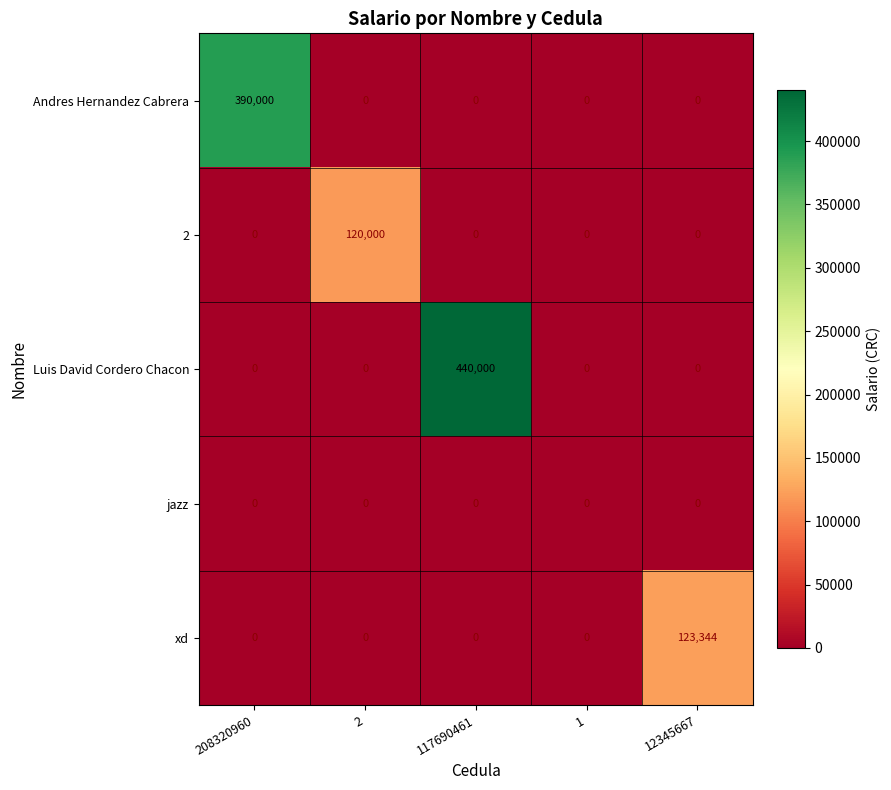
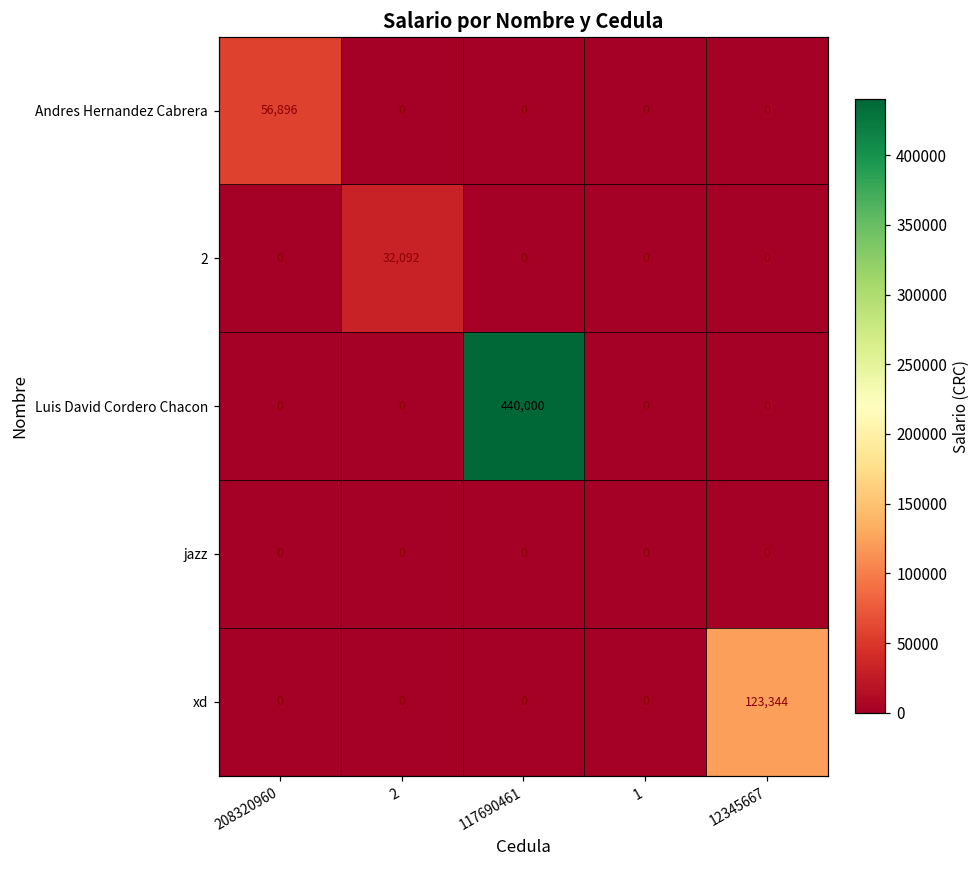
  {
    "Andres Hernandez Cabrera": {
-     "208320960": "390,000"
+     "208320960": "56,896"
    },
    "2": {
-     "2": "120,000"
+     "2": "32,092"
    },
    "Luis David Cordero Chacon": {
      "117690461": "440,000"
    },
    "xd": {
      "12345667": "123,344"
    }
  }
